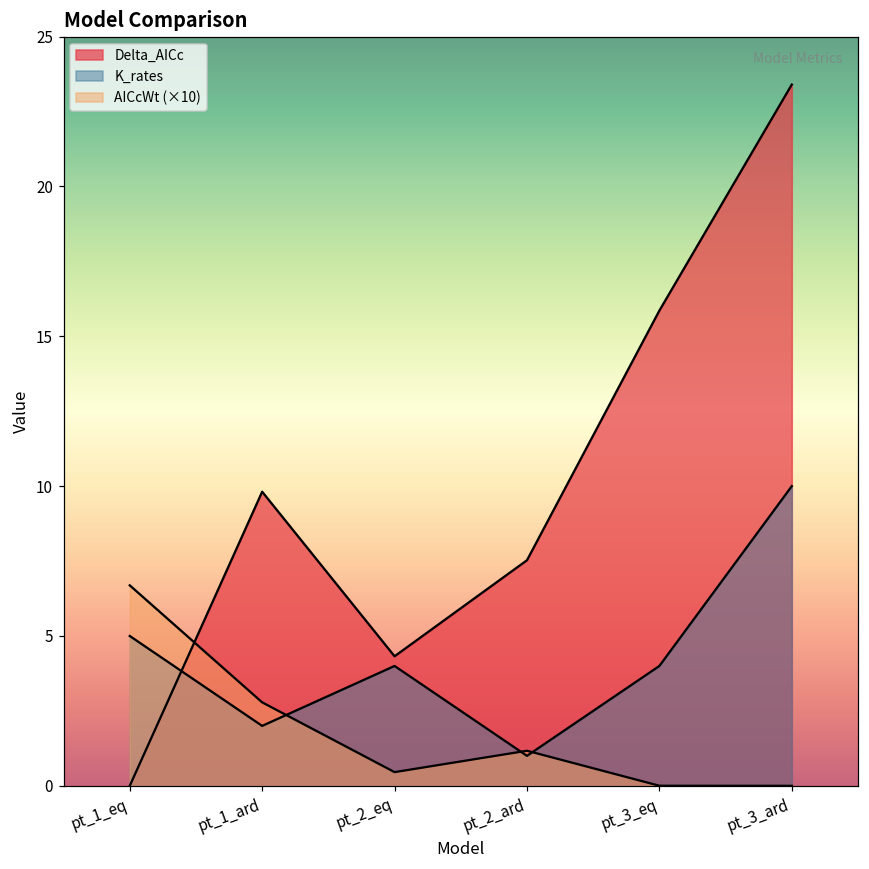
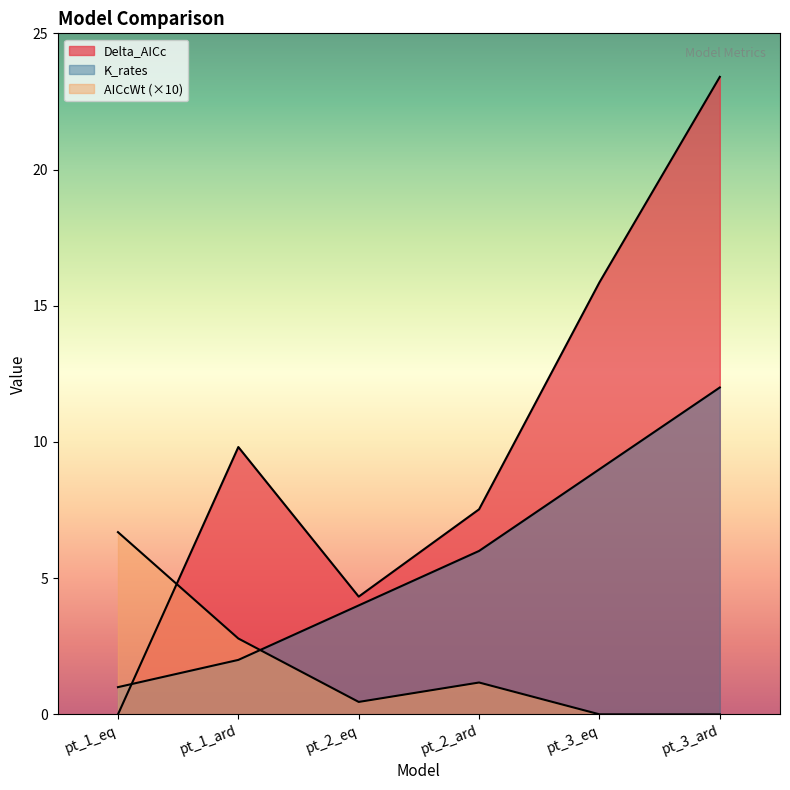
  {
    "Delta_AICc": {
      "pt_1_eq": 0,
      "pt_1_ard": 9.8,
      "pt_2_eq": 4.3,
      "pt_2_ard": 7.5,
      "pt_3_eq": 15.9,
      "pt_3_ard": 23.4
    },
    "K_rates": {
-     "pt_1_eq": 5,
+     "pt_1_eq": 1,
      "pt_1_ard": 2,
      "pt_2_eq": 4,
-     "pt_2_ard": 1,
-     "pt_3_eq": 4,
-     "pt_3_ard": 10
+     "pt_2_ard": 6,
+     "pt_3_eq": 9,
+     "pt_3_ard": 12
    },
    "AICcWt (×10)": {
      "pt_1_eq": 6.7,
      "pt_1_ard": 2.8,
      "pt_2_eq": 0.5,
      "pt_2_ard": 1.2,
      "pt_3_eq": 0,
      "pt_3_ard": 0
    }
  }
